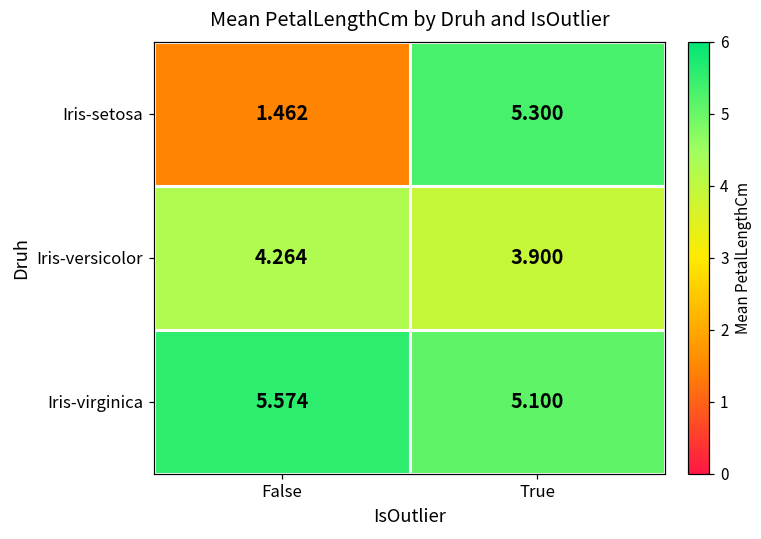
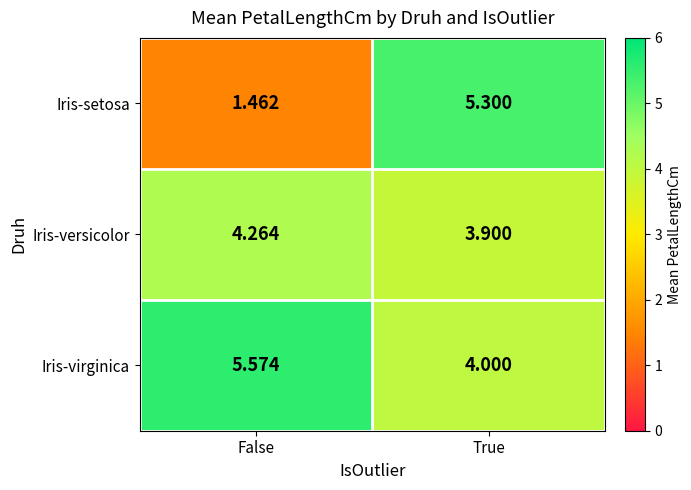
  {
    "Iris-setosa": {
      "False": 1.462,
      "True": 5.300
    },
    "Iris-versicolor": {
      "False": 4.264,
      "True": 3.900
    },
    "Iris-virginica": {
      "False": 5.574,
-     "True": 5.100
+     "True": 4.000
    }
  }
